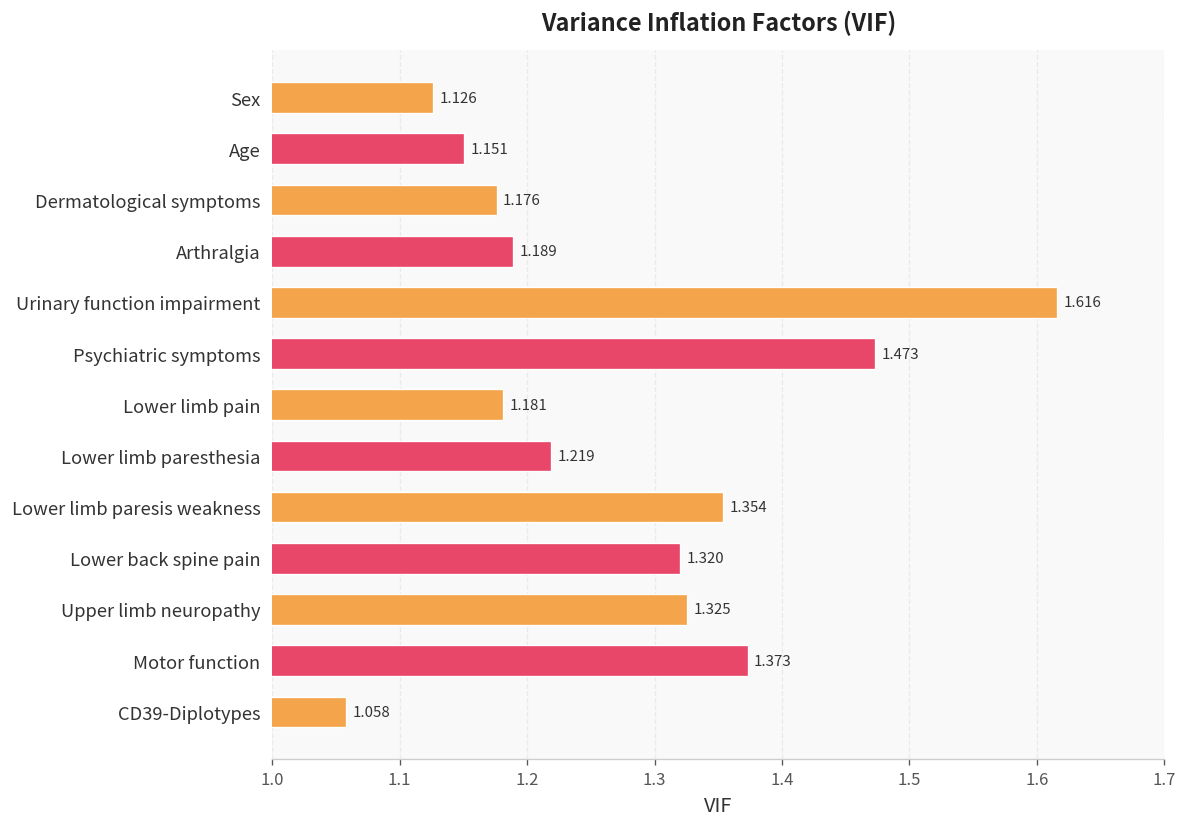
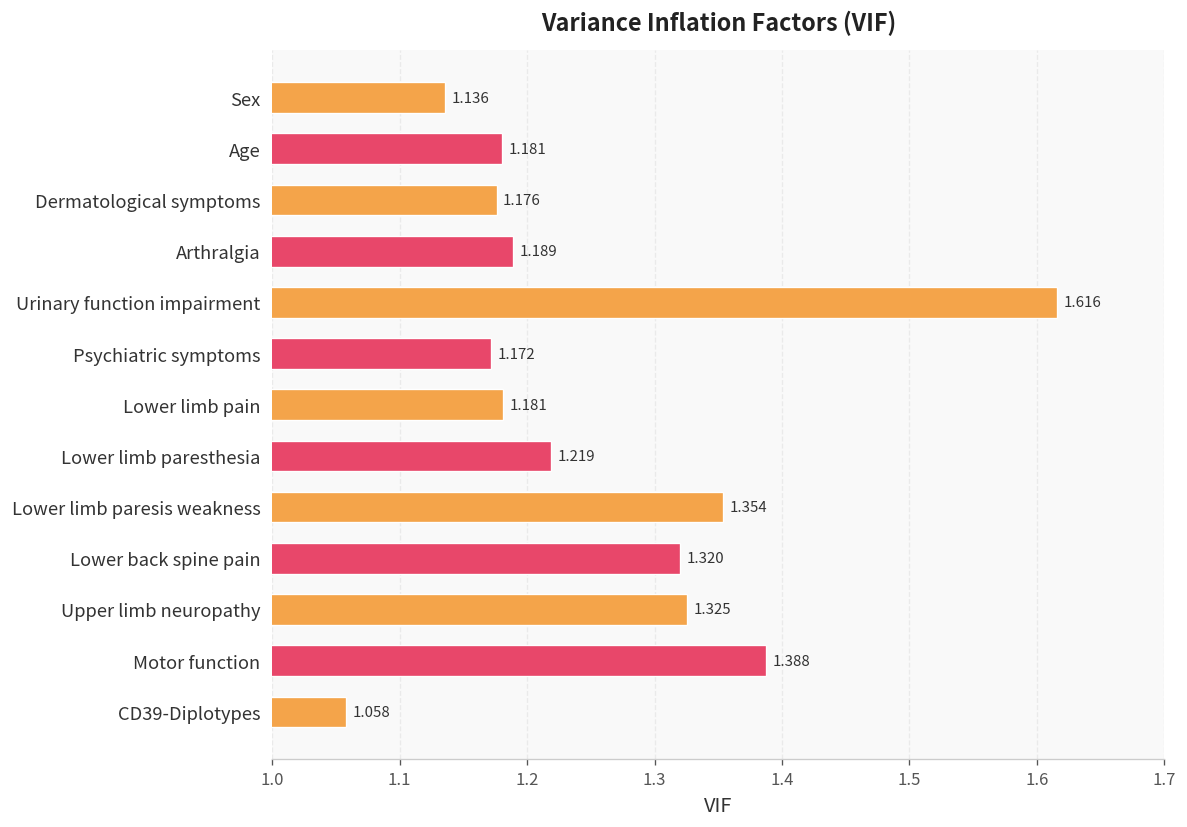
  {
-   "Sex": 1.126,
-   "Age": 1.151,
+   "Sex": 1.136,
+   "Age": 1.181,
    "Dermatological symptoms": 1.176,
    "Arthralgia": 1.189,
    "Urinary function impairment": 1.616,
-   "Psychiatric symptoms": 1.473,
+   "Psychiatric symptoms": 1.172,
    "Lower limb pain": 1.181,
    "Lower limb paresthesia": 1.219,
    "Lower limb paresis weakness": 1.354,
    "Lower back spine pain": 1.320,
    "Upper limb neuropathy": 1.325,
-   "Motor function": 1.373,
+   "Motor function": 1.388,
    "CD39-Diplotypes": 1.058
  }
